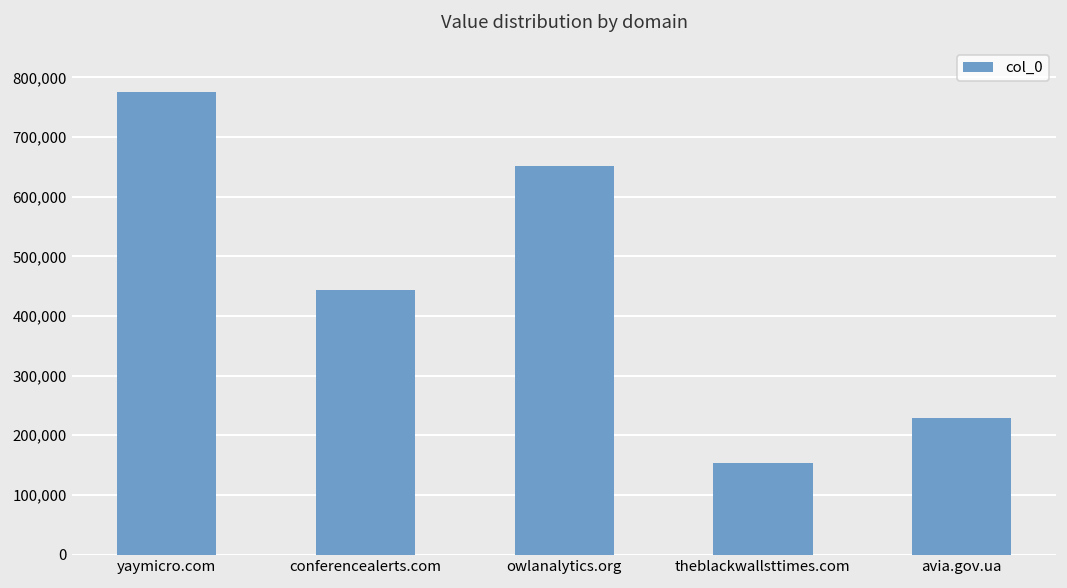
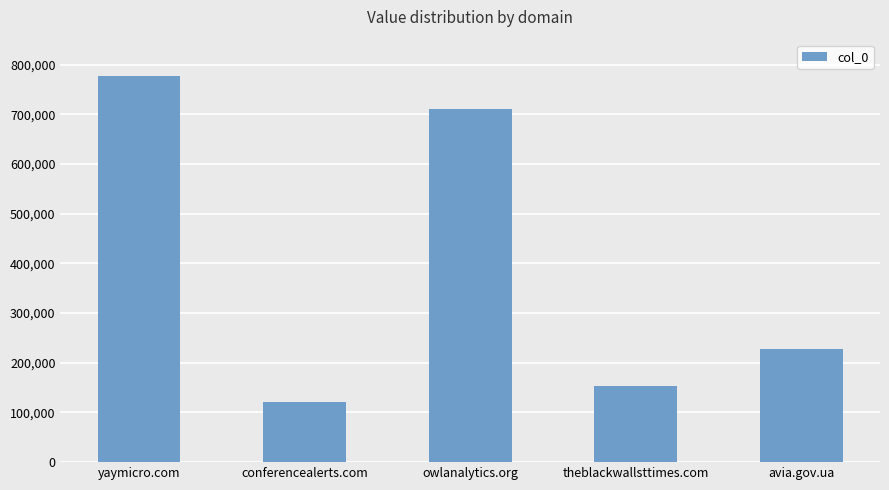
  {
    "yaymicro.com": "780,000",
-   "conferencealerts.com": "440,000",
-   "owlanalytics.org": "650,000",
+   "conferencealerts.com": "120,000",
+   "owlanalytics.org": "710,000",
    "theblackwallsttimes.com": "150,000",
    "avia.gov.ua": "230,000"
  }
